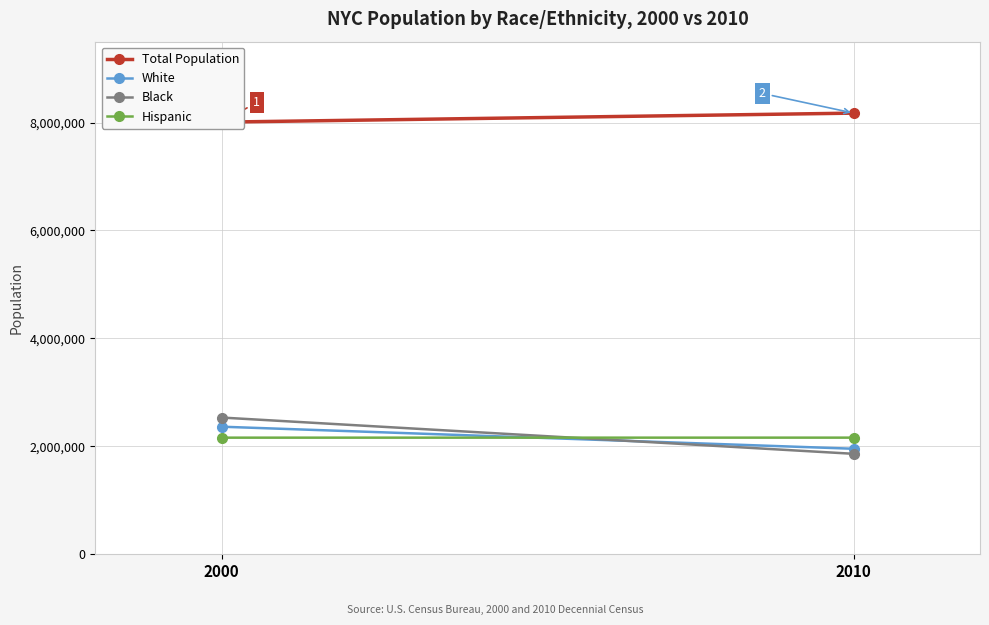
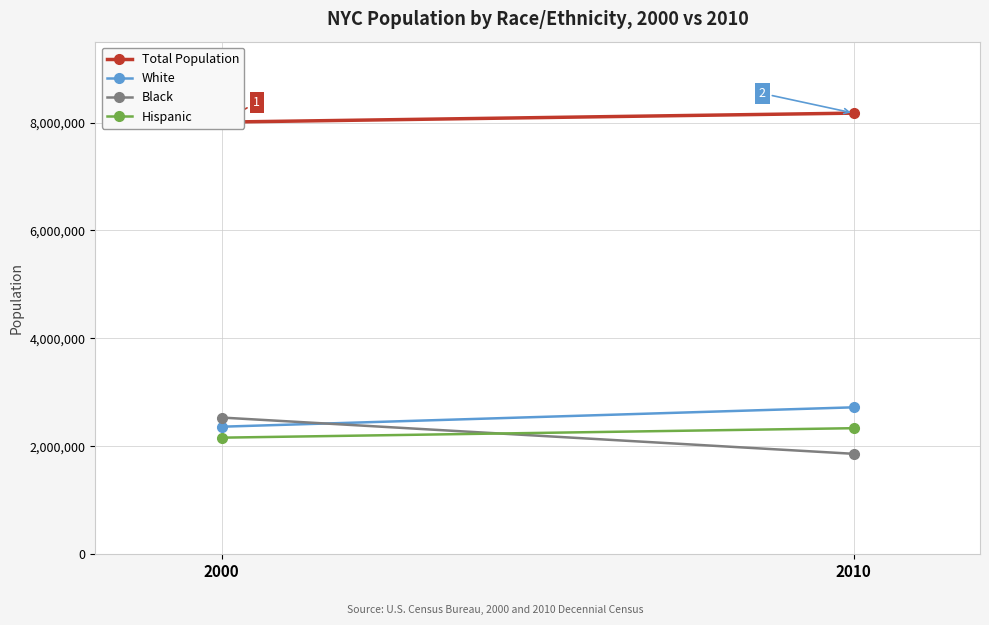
  {
    "Total Population": {
      "2010": "8,200,000"
    },
    "White": {
      "2000": "2,400,000",
-     "2010": "2,000,000"
+     "2010": "2,700,000"
    },
    "Black": {
      "2000": "2,500,000",
      "2010": "1,900,000"
    },
    "Hispanic": {
      "2000": "2,200,000",
-     "2010": "2,200,000"
+     "2010": "2,300,000"
    }
  }
